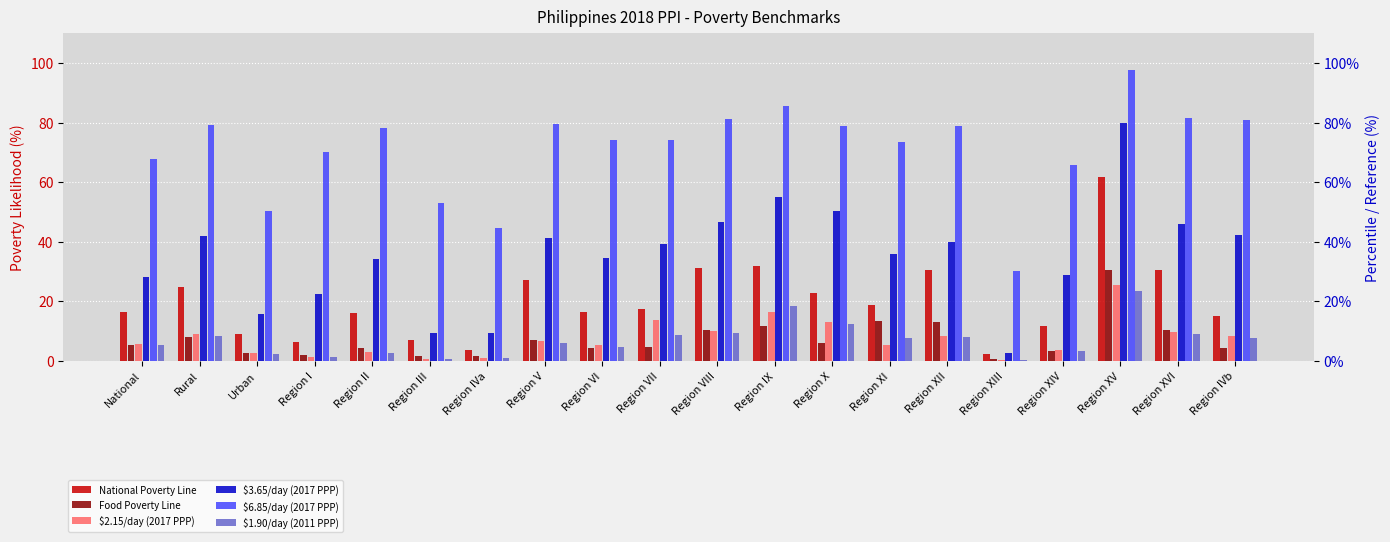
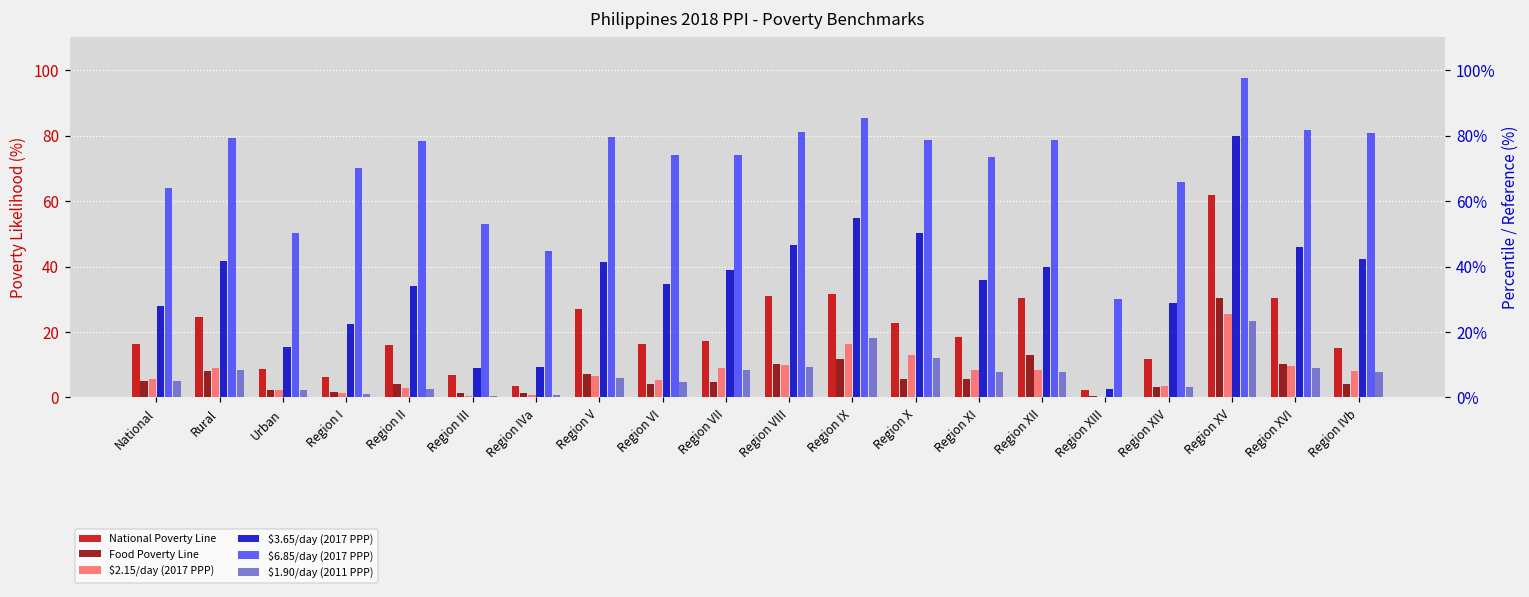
  {
    "National Poverty Line": {
      "National": 16,
      "Rural": 25,
      "Urban": 9,
      "Region I": 6,
      "Region II": 16,
      "Region III": 7,
      "Region IVa": 3,
      "Region V": 27,
      "Region VI": 16,
      "Region VII": 17,
      "Region VIII": 31,
      "Region IX": 32,
      "Region X": 23,
      "Region XI": 19,
      "Region XII": 30,
      "Region XIII": 2,
      "Region XIV": 12,
      "Region XV": 62,
      "Region XVI": 30,
      "Region IVb": 15
    },
    "Food Poverty Line": {
      "National": 5,
      "Rural": 8,
      "Urban": 2,
      "Region I": 2,
      "Region II": 4,
      "Region III": 1,
      "Region IVa": 1,
      "Region V": 7,
      "Region VI": 4,
      "Region VII": 5,
      "Region VIII": 10,
      "Region IX": 12,
      "Region X": 6,
-     "Region XI": 13,
+     "Region XI": 5,
      "Region XII": 13,
      "Region XIV": 3,
      "Region XV": 30,
      "Region XVI": 10,
      "Region IVb": 4
    },
    "$2.15/day (2017 PPP)": {
      "National": 6,
      "Rural": 9,
      "Urban": 2,
      "Region I": 1,
      "Region II": 3,
      "Region IVa": 1,
      "Region V": 6,
      "Region VI": 5,
-     "Region VII": 14,
+     "Region VII": 9,
      "Region VIII": 10,
      "Region IX": 16,
      "Region X": 13,
-     "Region XI": 5,
+     "Region XI": 8,
      "Region XII": 8,
      "Region XIV": 3,
      "Region XV": 25,
      "Region XVI": 10,
      "Region IVb": 8
    },
    "$3.65/day (2017 PPP)": {
      "National": 28,
      "Rural": 42,
      "Urban": 16,
      "Region I": 22,
      "Region II": 34,
      "Region III": 9,
      "Region IVa": 9,
      "Region V": 41,
      "Region VI": 35,
      "Region VII": 39,
      "Region VIII": 47,
      "Region IX": 55,
      "Region X": 50,
      "Region XI": 36,
      "Region XII": 40,
      "Region XIII": 3,
      "Region XIV": 29,
      "Region XV": 80,
      "Region XVI": 46,
      "Region IVb": 42
    },
    "$6.85/day (2017 PPP)": {
-     "National": 68,
+     "National": 64,
      "Rural": 79,
      "Urban": 50,
      "Region I": 70,
      "Region II": 78,
      "Region III": 53,
      "Region IVa": 45,
      "Region V": 80,
      "Region VI": 74,
      "Region VII": 74,
      "Region VIII": 81,
      "Region IX": 85,
      "Region X": 79,
      "Region XI": 73,
      "Region XII": 79,
      "Region XIII": 30,
      "Region XIV": 66,
      "Region XV": 98,
      "Region XVI": 82,
      "Region IVb": 81
    },
    "$1.90/day (2011 PPP)": {
      "National": 5,
      "Rural": 8,
      "Urban": 2,
      "Region I": 1,
      "Region II": 3,
      "Region V": 6,
      "Region VI": 5,
      "Region VII": 9,
      "Region VIII": 9,
      "Region IX": 18,
      "Region X": 12,
      "Region XI": 8,
      "Region XII": 8,
      "Region XIV": 3,
      "Region XV": 23,
      "Region XVI": 9,
      "Region IVb": 8
    }
  }
